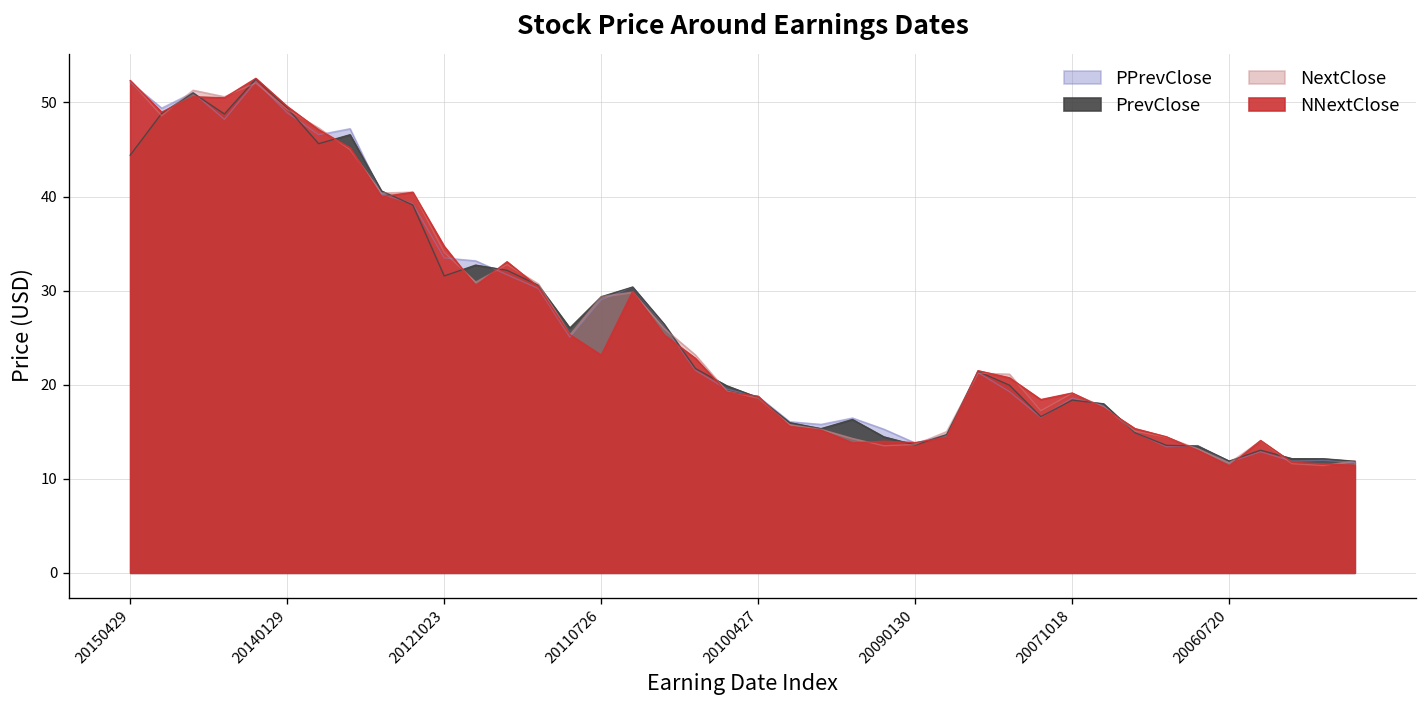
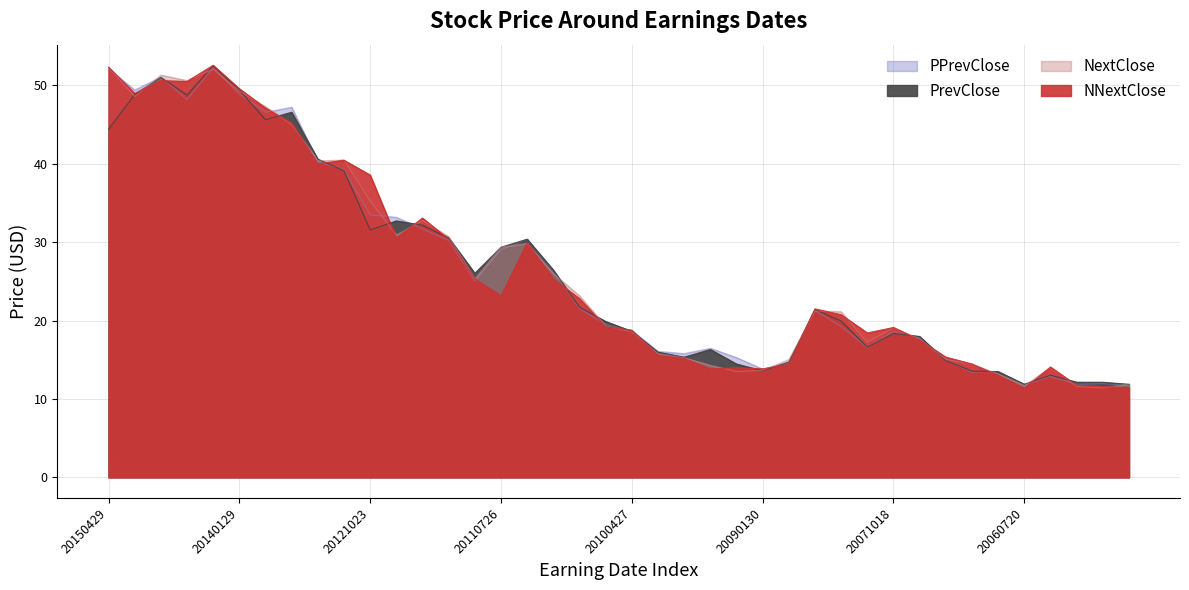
  {
    "PPrevClose": {
      "20140129": 49,
      "20121023": 33
    },
    "PrevClose": {
      "20150429": 44,
      "20121023": 32
    },
    "NextClose": {
-     "20121023": 34
+     "20121023": 35
    },
    "NNextClose": {
-     "20121023": 35,
+     "20121023": 39,
      "20110726": 23
    }
  }
